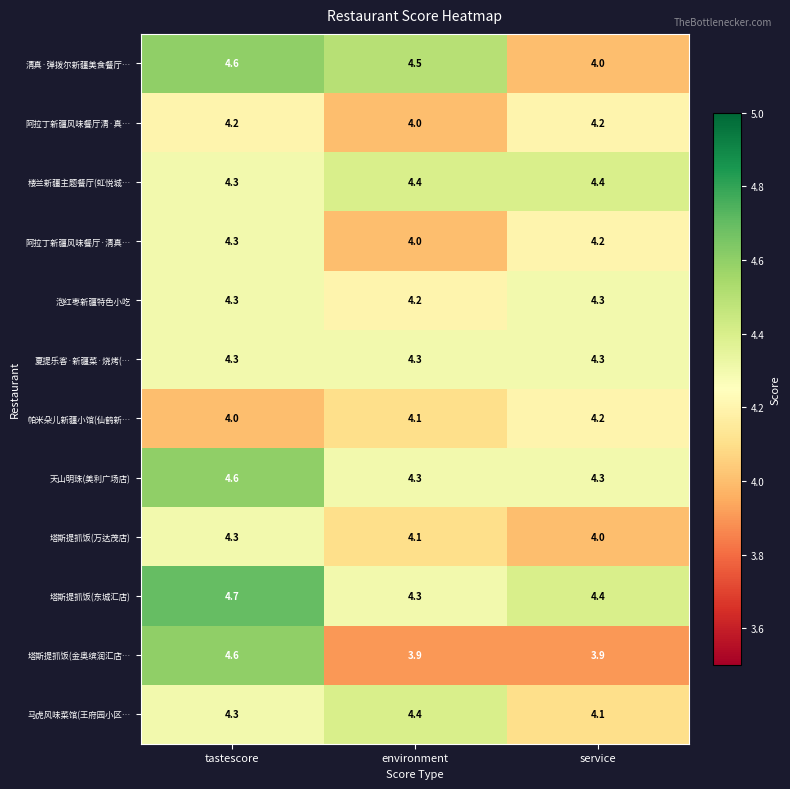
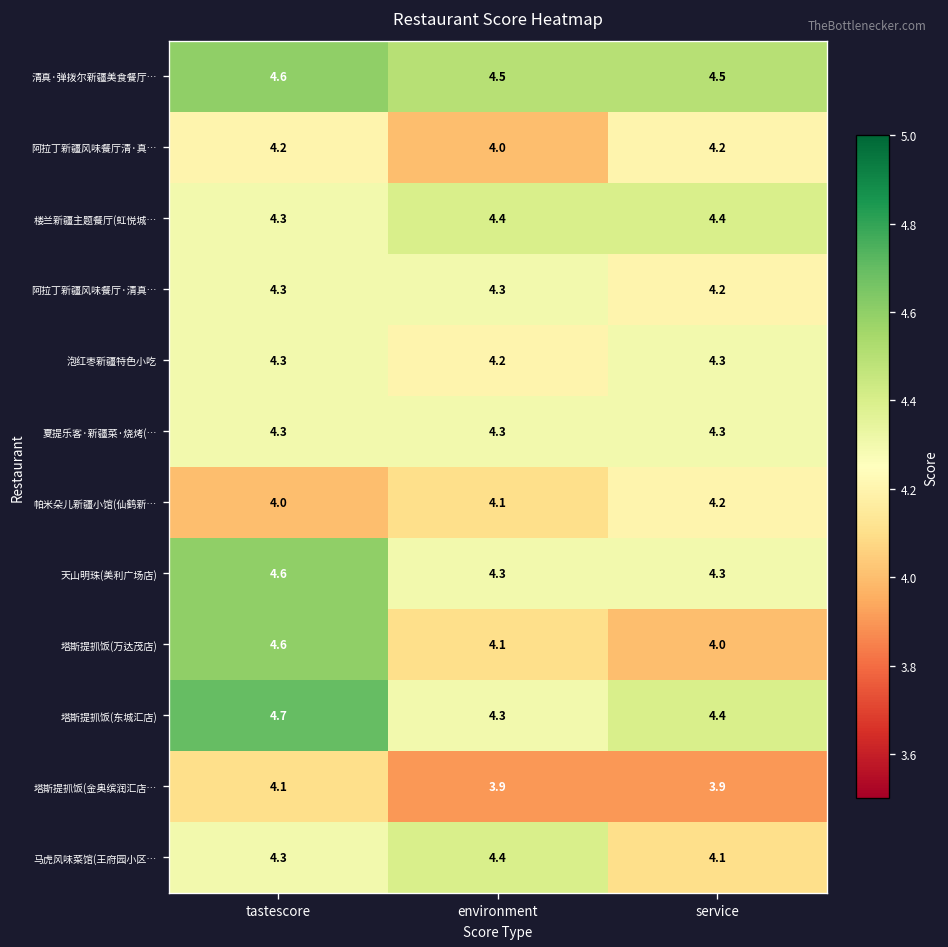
  {
    "清真·弹拨尔新疆美食餐厅…": {
      "tastescore": 4.6,
      "environment": 4.5,
-     "service": 4.0
+     "service": 4.5
    },
    "阿拉丁新疆风味餐厅清·真…": {
      "tastescore": 4.2,
      "environment": 4.0,
      "service": 4.2
    },
    "楼兰新疆主题餐厅(虹悦城…": {
      "tastescore": 4.3,
      "environment": 4.4,
      "service": 4.4
    },
    "阿拉丁新疆风味餐厅·清真…": {
      "tastescore": 4.3,
-     "environment": 4.0,
+     "environment": 4.3,
      "service": 4.2
    },
    "泡红枣新疆特色小吃": {
      "tastescore": 4.3,
      "environment": 4.2,
      "service": 4.3
    },
    "夏提乐客·新疆菜·烧烤(…": {
      "tastescore": 4.3,
      "environment": 4.3,
      "service": 4.3
    },
    "帕米朵儿新疆小馆(仙鹤新…": {
      "tastescore": 4.0,
      "environment": 4.1,
      "service": 4.2
    },
    "天山明珠(美利广场店)": {
      "tastescore": 4.6,
      "environment": 4.3,
      "service": 4.3
    },
    "塔斯提抓饭(万达茂店)": {
-     "tastescore": 4.3,
+     "tastescore": 4.6,
      "environment": 4.1,
      "service": 4.0
    },
    "塔斯提抓饭(东城汇店)": {
      "tastescore": 4.7,
      "environment": 4.3,
      "service": 4.4
    },
    "塔斯提抓饭(金奥缤润汇店…": {
-     "tastescore": 4.6,
+     "tastescore": 4.1,
      "environment": 3.9,
      "service": 3.9
    },
    "马虎风味菜馆(王府园小区…": {
      "tastescore": 4.3,
      "environment": 4.4,
      "service": 4.1
    }
  }
